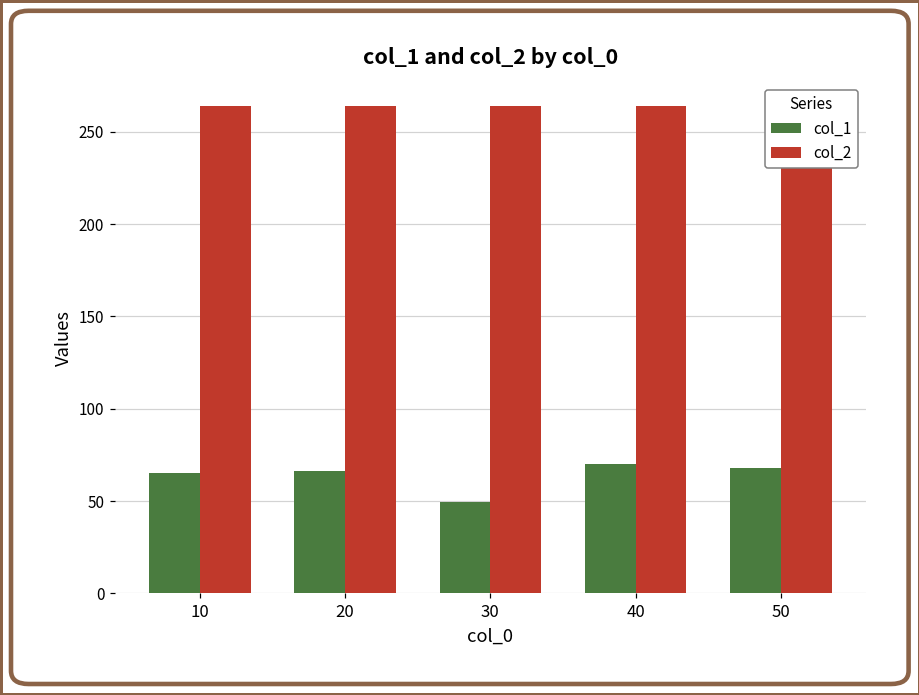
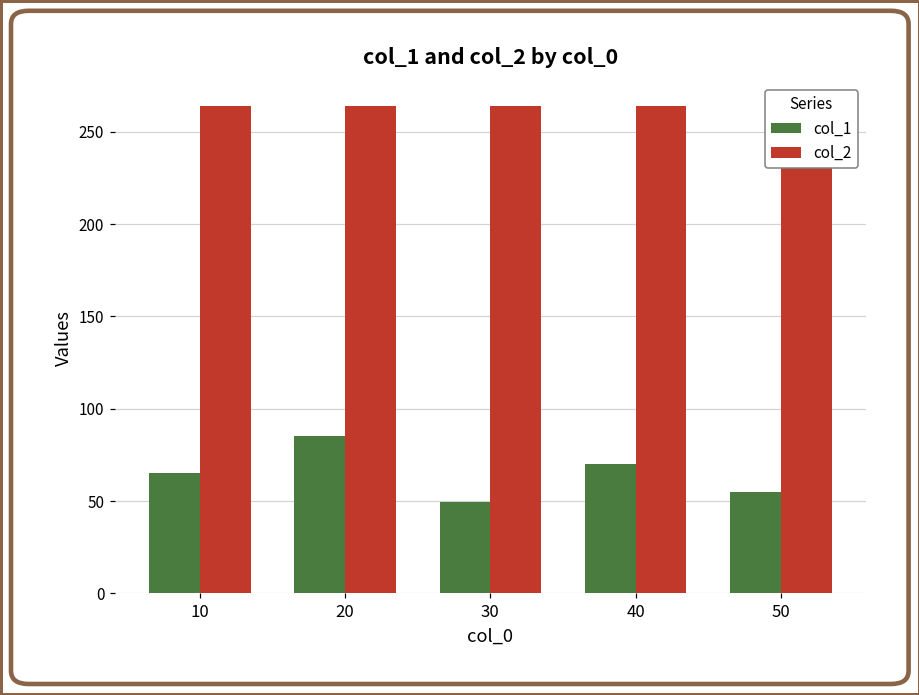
  {
    "col_1": {
      "10": 65,
-     "20": 66,
+     "20": 85,
      "30": 50,
      "40": 70,
-     "50": 68
+     "50": 55
    },
    "col_2": {
      "10": 264,
      "20": 264,
      "30": 264,
      "40": 264
    }
  }
